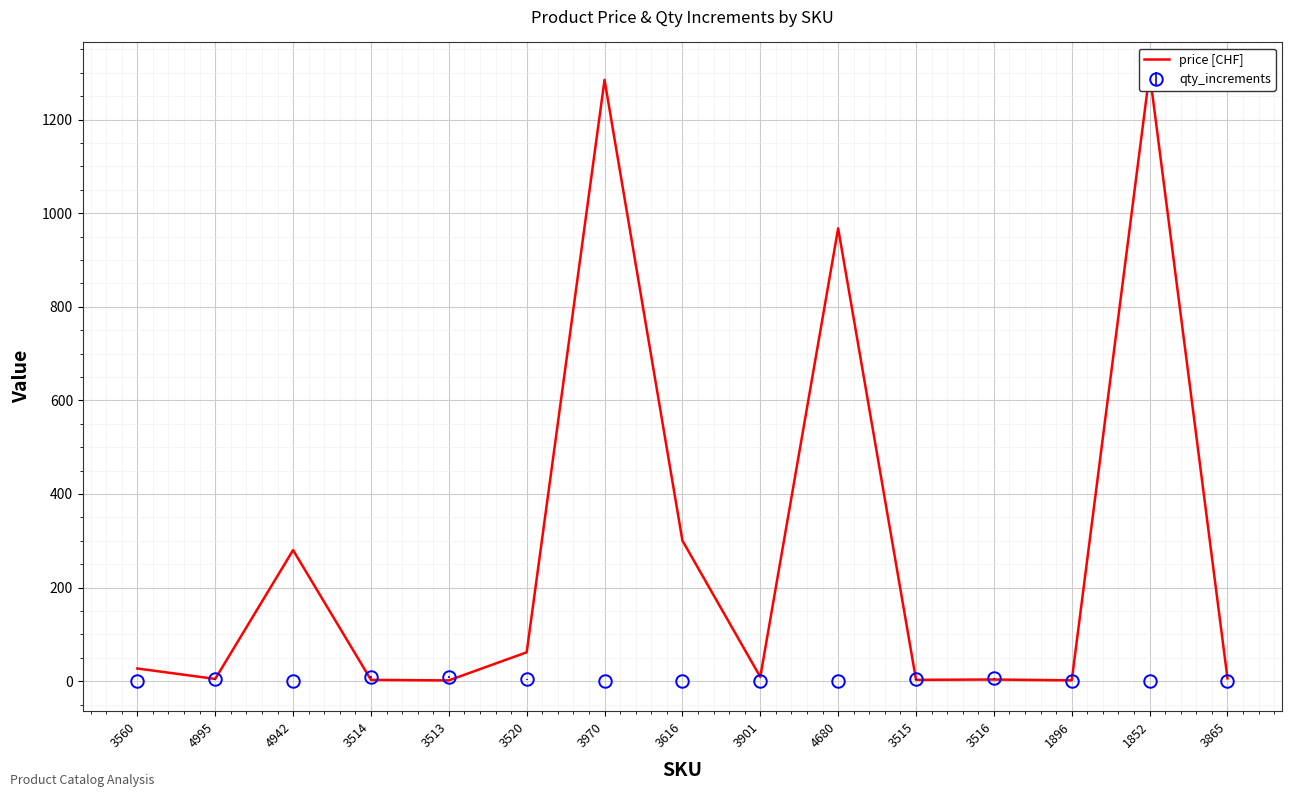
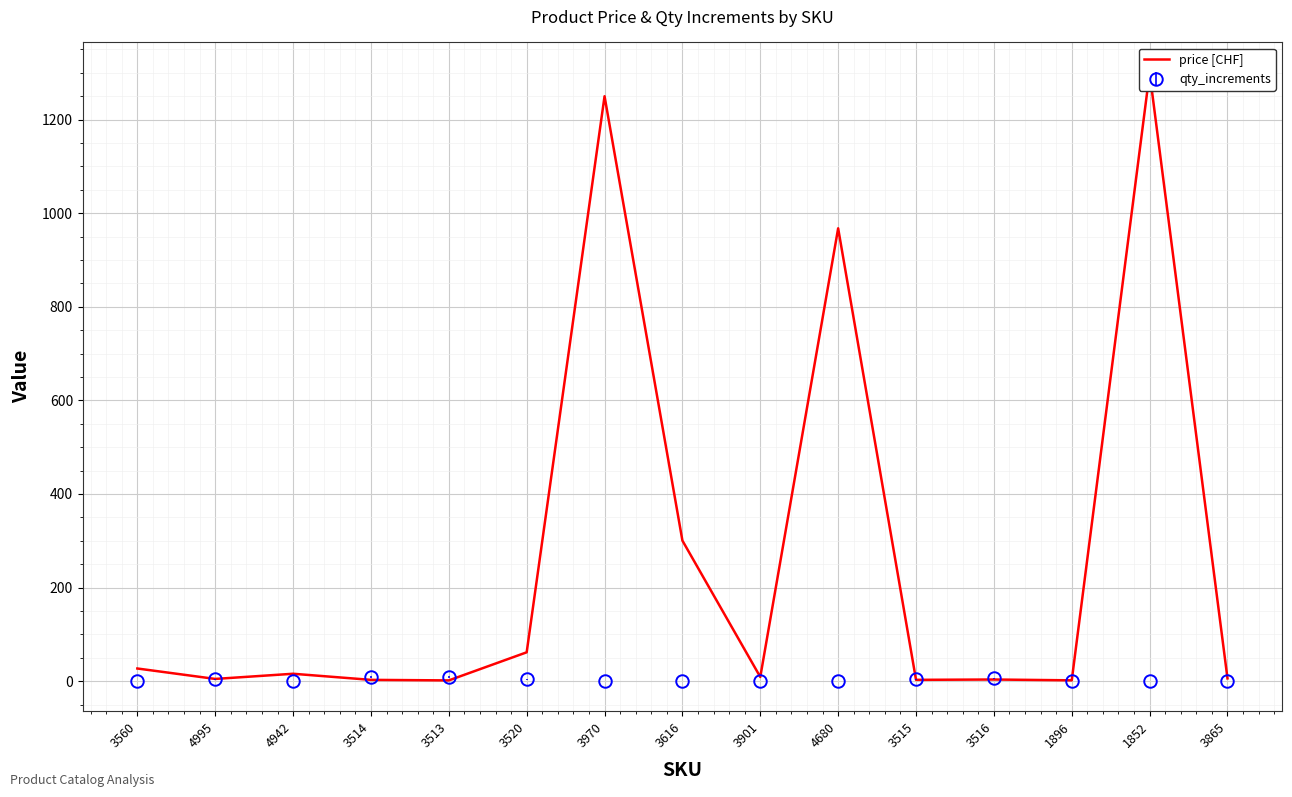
  {
    "price [CHF]": {
      "3560": 30,
-     "4942": 280,
+     "4942": 20,
      "3513": 0,
      "3520": 60,
-     "3970": 1290,
+     "3970": 1250,
      "3616": 300,
      "3901": 10,
      "4680": 970
    }
  }
